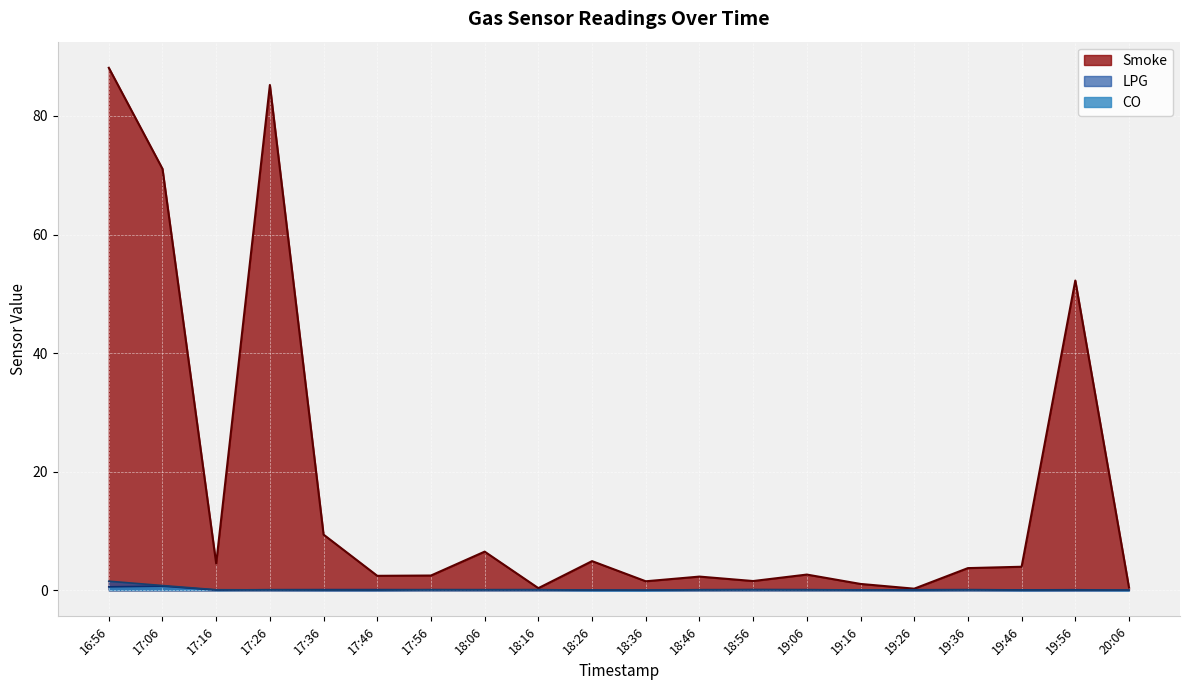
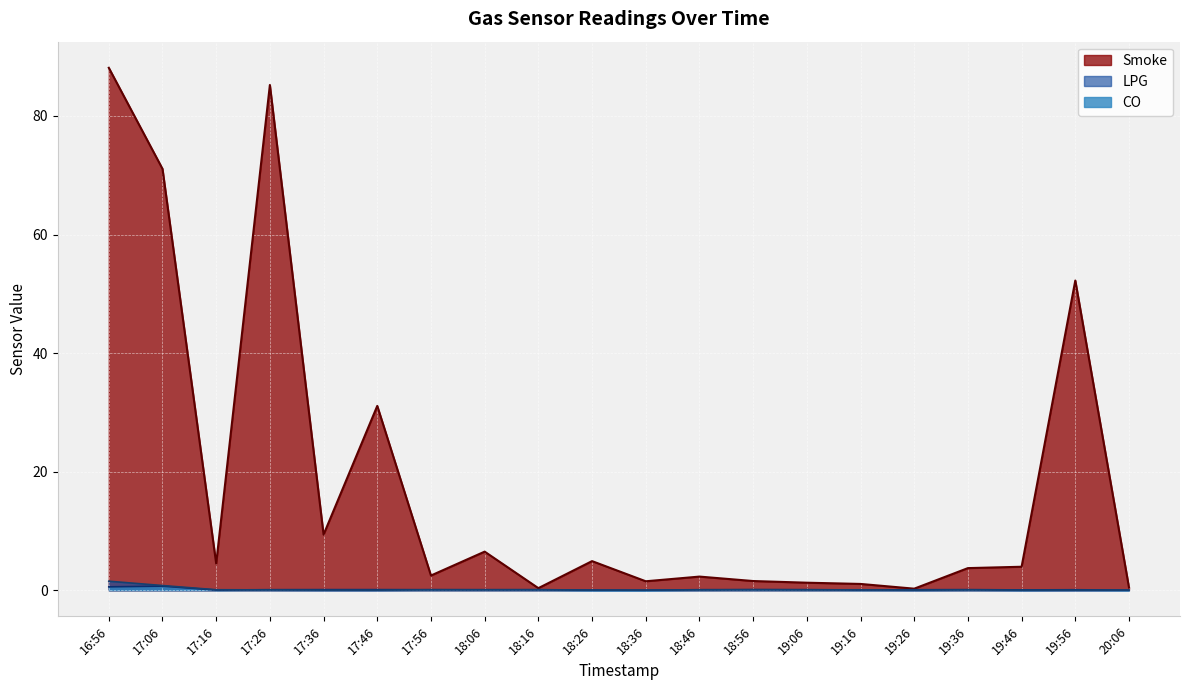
  {
    "Smoke": {
      "16:56": 88,
      "17:06": 71,
      "17:16": 5,
      "17:26": 85,
      "17:36": 9,
-     "17:46": 2,
+     "17:46": 31,
      "17:56": 2,
      "18:06": 7,
      "18:26": 5,
      "18:36": 2,
      "18:46": 2,
      "18:56": 2,
-     "19:06": 3,
+     "19:06": 1,
      "19:16": 1,
      "19:36": 4,
      "19:46": 4,
      "19:56": 52
    }
  }
